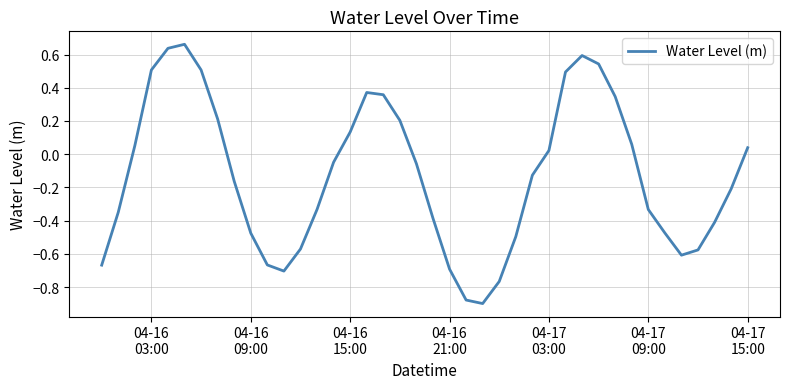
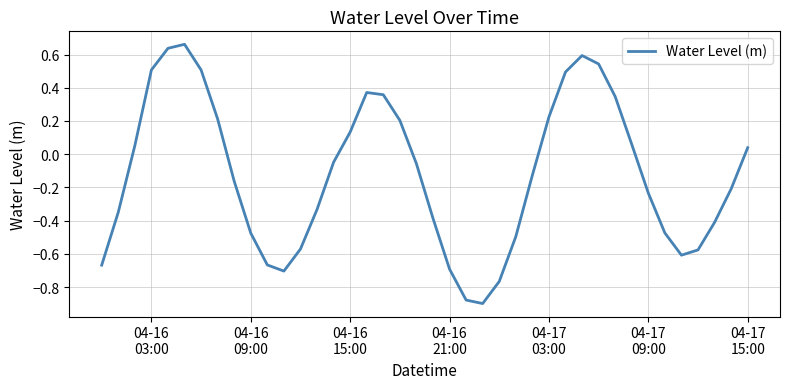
  {
    "04-16 03:00": 0.51,
    "04-16 09:00": -0.47,
    "04-16 15:00": 0.13,
    "04-16 21:00": -0.69,
-   "04-17 03:00": 0.02,
-   "04-17 09:00": -0.33,
+   "04-17 03:00": 0.22,
+   "04-17 09:00": -0.23,
    "04-17 15:00": 0.04
  }
